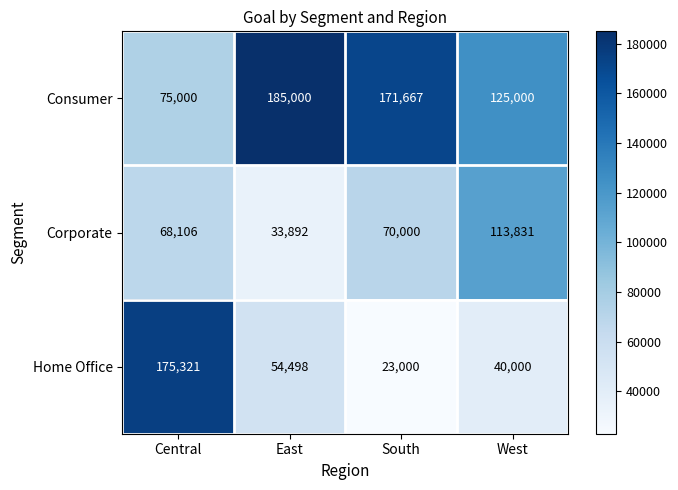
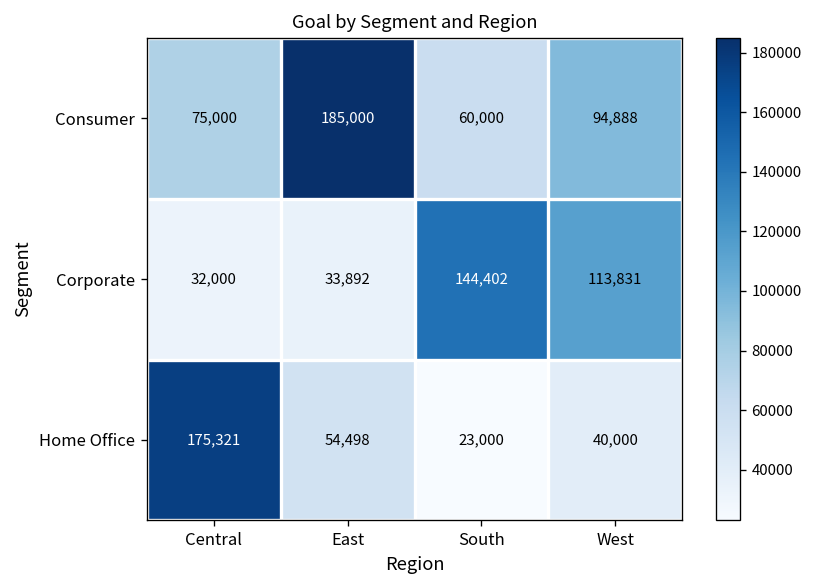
  {
    "Consumer": {
      "Central": "75,000",
      "East": "185,000",
-     "South": "171,667",
-     "West": "125,000"
+     "South": "60,000",
+     "West": "94,888"
    },
    "Corporate": {
-     "Central": "68,106",
+     "Central": "32,000",
      "East": "33,892",
-     "South": "70,000",
+     "South": "144,402",
      "West": "113,831"
    },
    "Home Office": {
      "Central": "175,321",
      "East": "54,498",
      "South": "23,000",
      "West": "40,000"
    }
  }
